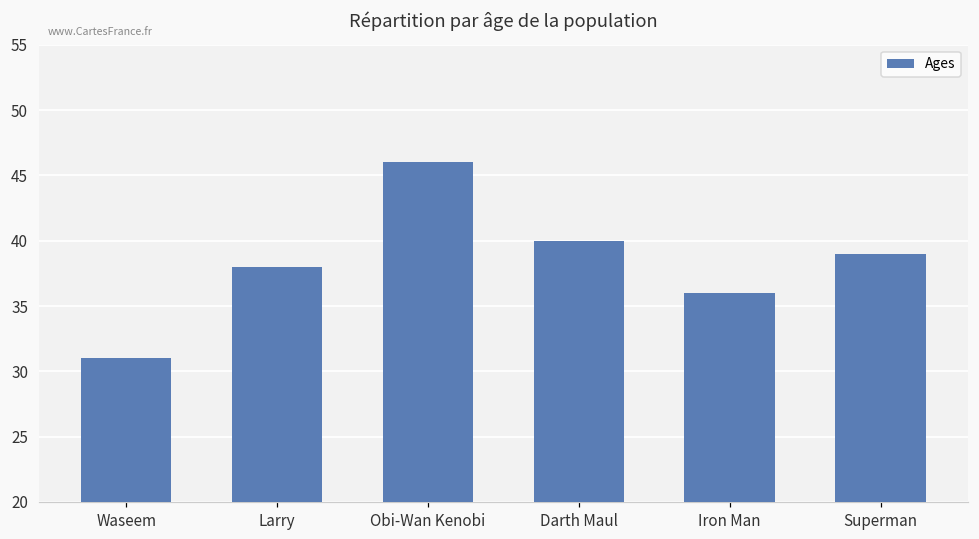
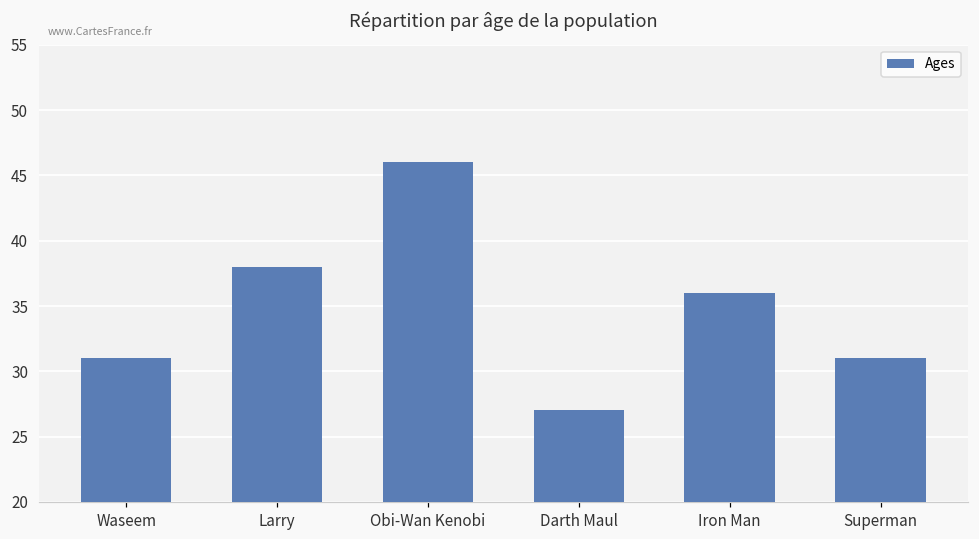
  {
    "Waseem": 31,
    "Larry": 38,
    "Obi-Wan Kenobi": 46,
-   "Darth Maul": 40,
+   "Darth Maul": 27,
    "Iron Man": 36,
-   "Superman": 39
+   "Superman": 31
  }
